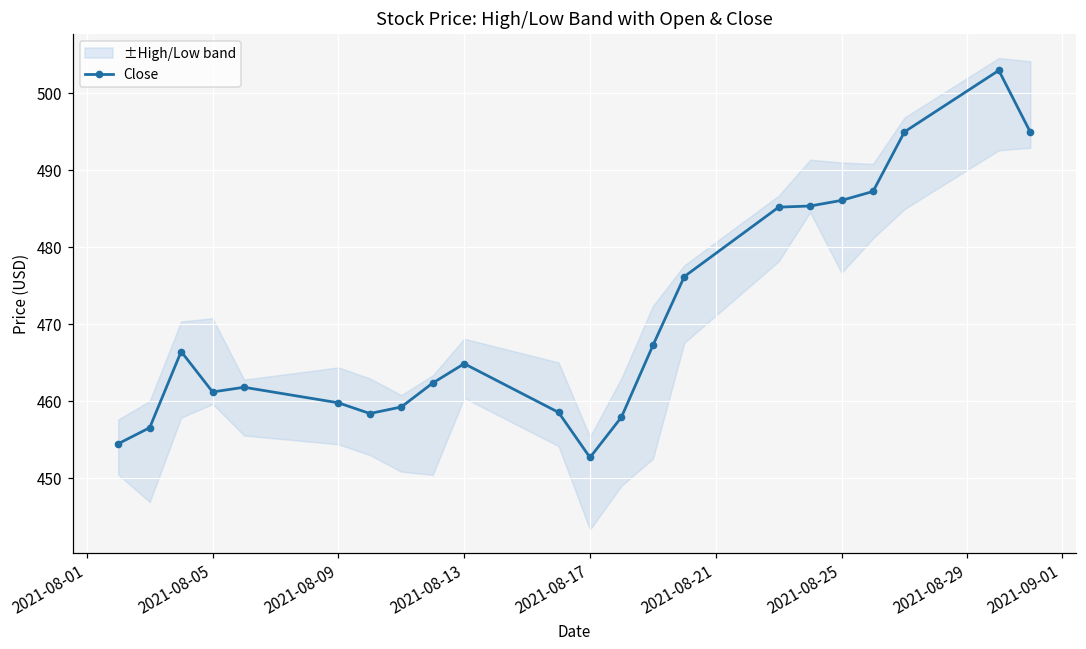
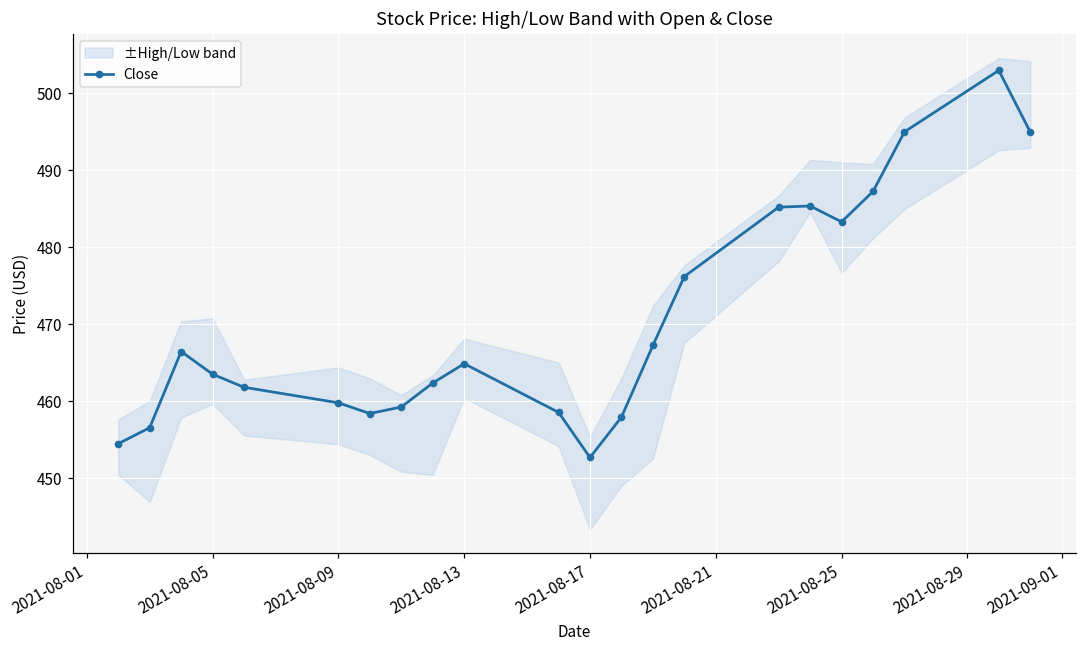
  {
    "Close": {
-     "2021-08-05": 461,
+     "2021-08-05": 463,
      "2021-08-09": 460,
      "2021-08-13": 465,
      "2021-08-17": 453,
-     "2021-08-25": 486
+     "2021-08-25": 483
    }
  }
